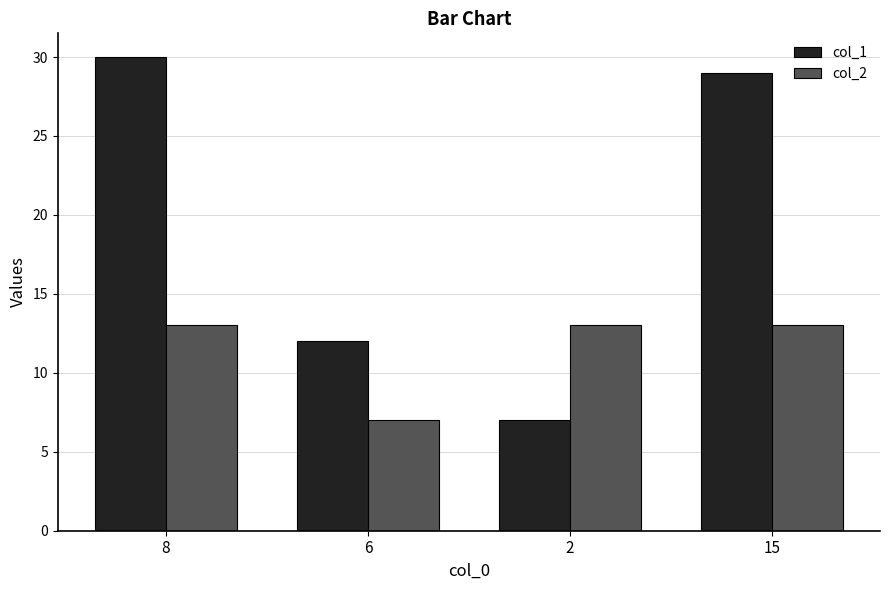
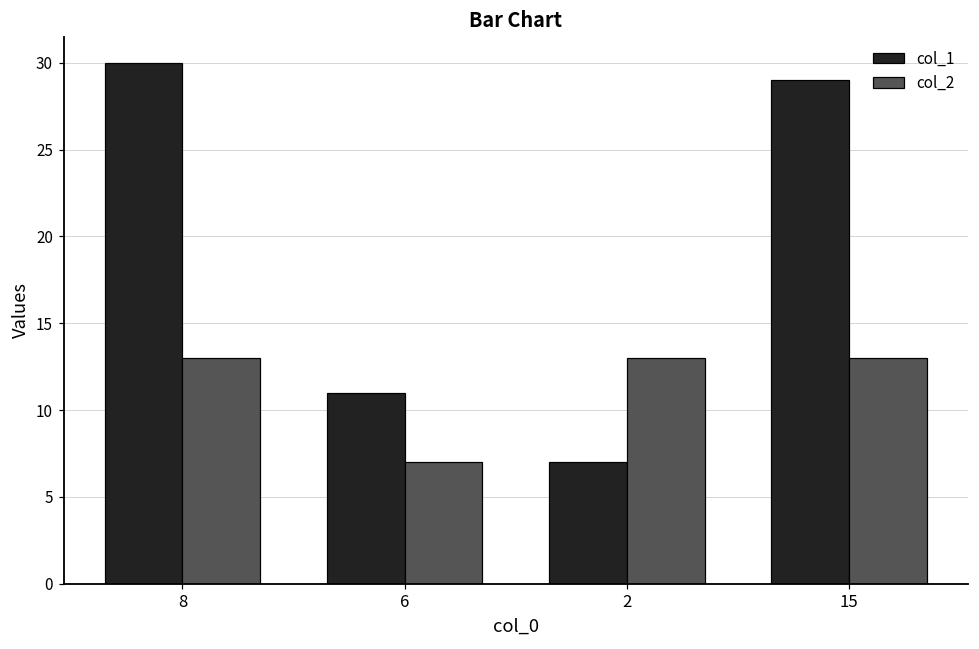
  {
    "col_1": {
      "8": 30,
-     "6": 12,
+     "6": 11,
      "2": 7,
      "15": 29
    },
    "col_2": {
      "8": 13,
      "6": 7,
      "2": 13,
      "15": 13
    }
  }
